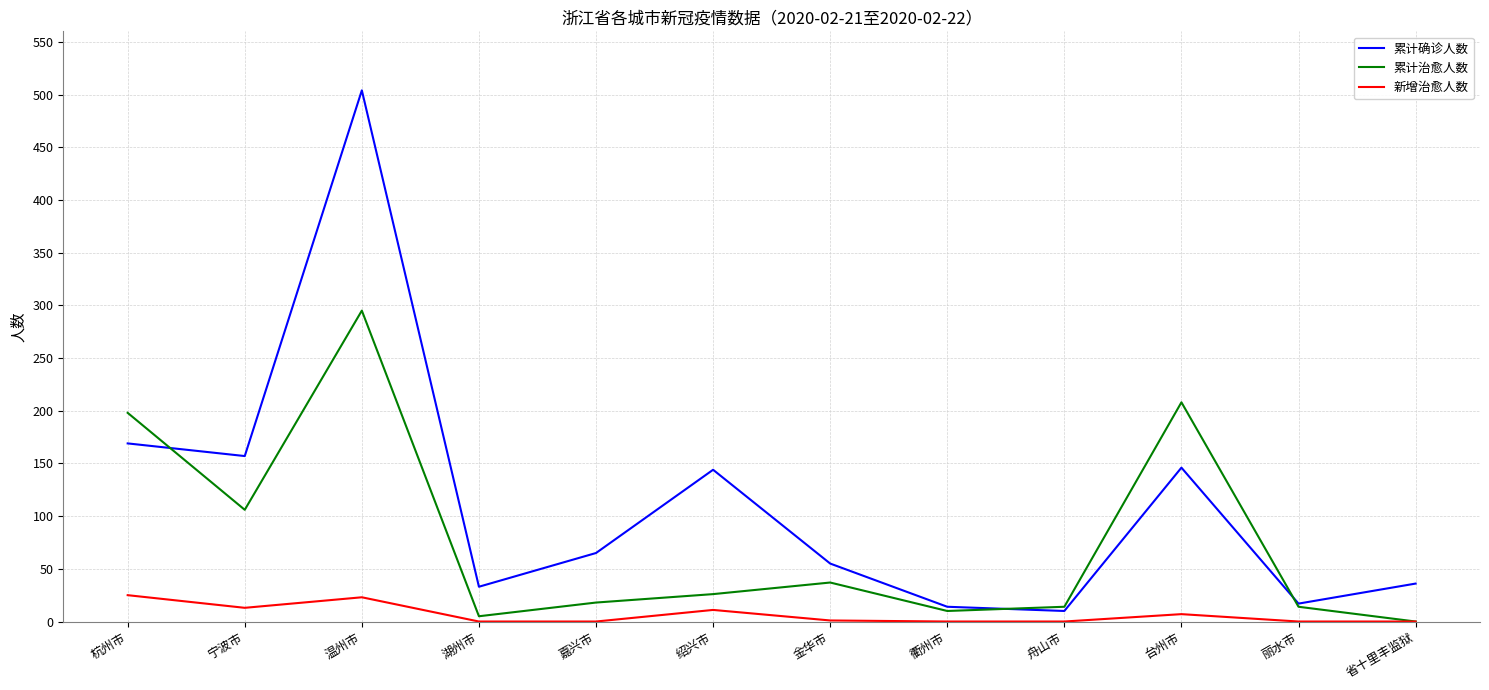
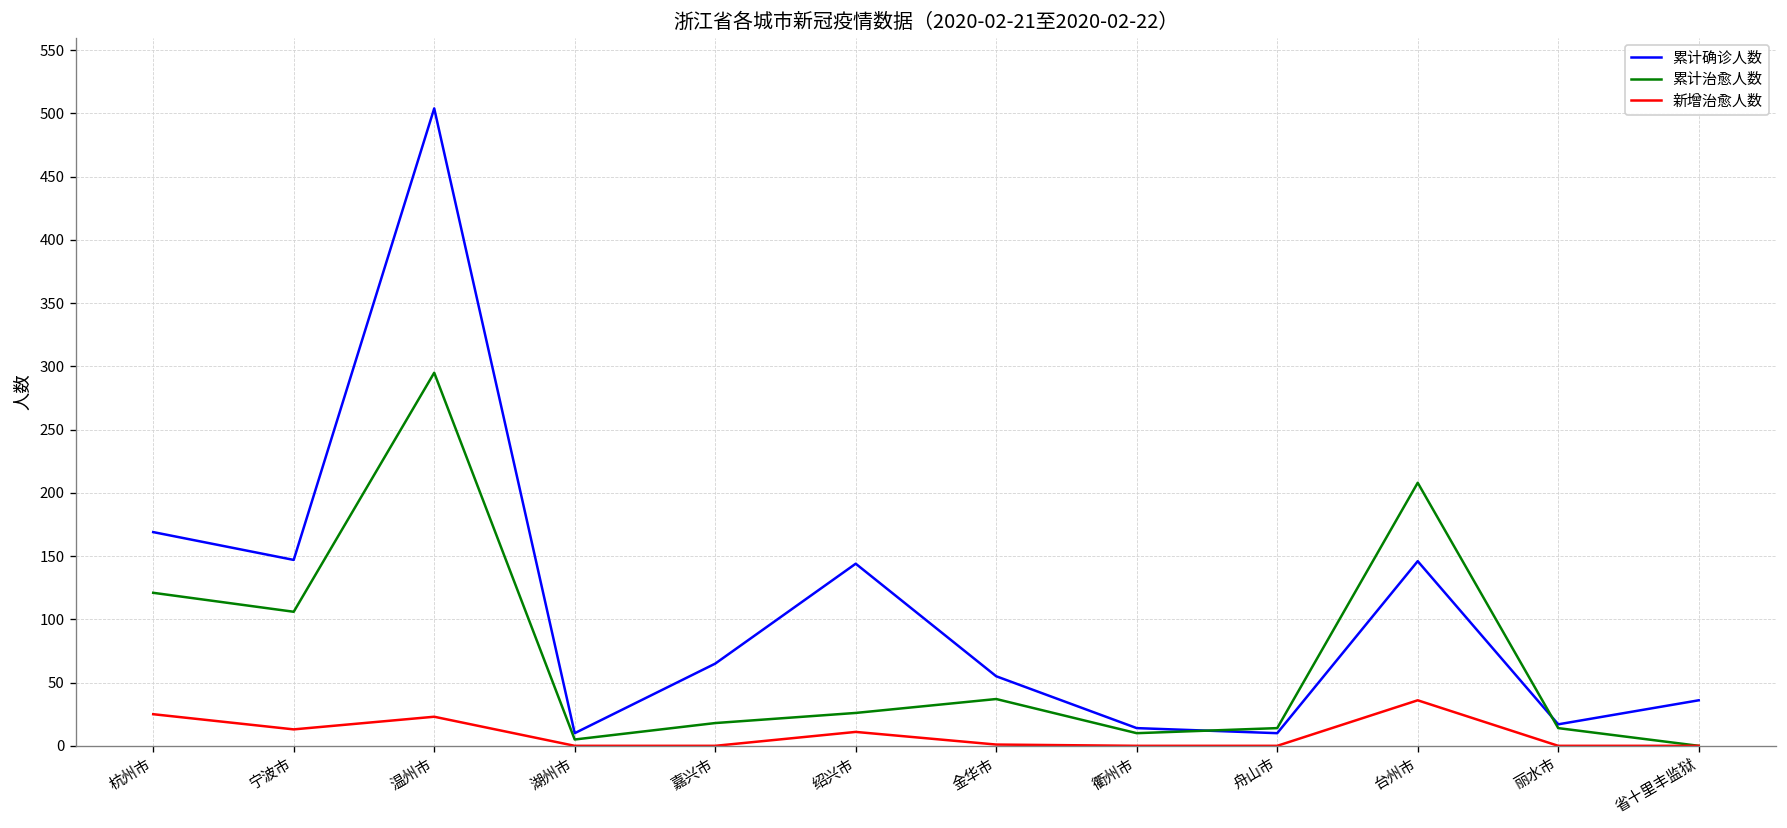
  {
    "累计确诊人数": {
      "杭州市": 169,
-     "宁波市": 157,
+     "宁波市": 147,
      "温州市": 504,
-     "湖州市": 33,
+     "湖州市": 10,
      "嘉兴市": 65,
      "绍兴市": 144,
      "金华市": 55,
      "衢州市": 14,
      "舟山市": 10,
      "台州市": 146,
      "丽水市": 17,
      "省十里丰监狱": 36
    },
    "累计治愈人数": {
-     "杭州市": 198,
+     "杭州市": 121,
      "宁波市": 106,
      "温州市": 295,
      "湖州市": 5,
      "嘉兴市": 18,
      "绍兴市": 26,
      "金华市": 37,
      "衢州市": 10,
      "舟山市": 14,
      "台州市": 208,
      "丽水市": 14
    },
    "新增治愈人数": {
      "杭州市": 25,
      "宁波市": 13,
      "温州市": 23,
      "湖州市": 0,
      "嘉兴市": 0,
      "绍兴市": 11,
      "金华市": 1,
      "衢州市": 0,
      "舟山市": 0,
-     "台州市": 7,
+     "台州市": 36,
      "丽水市": 0
    }
  }
